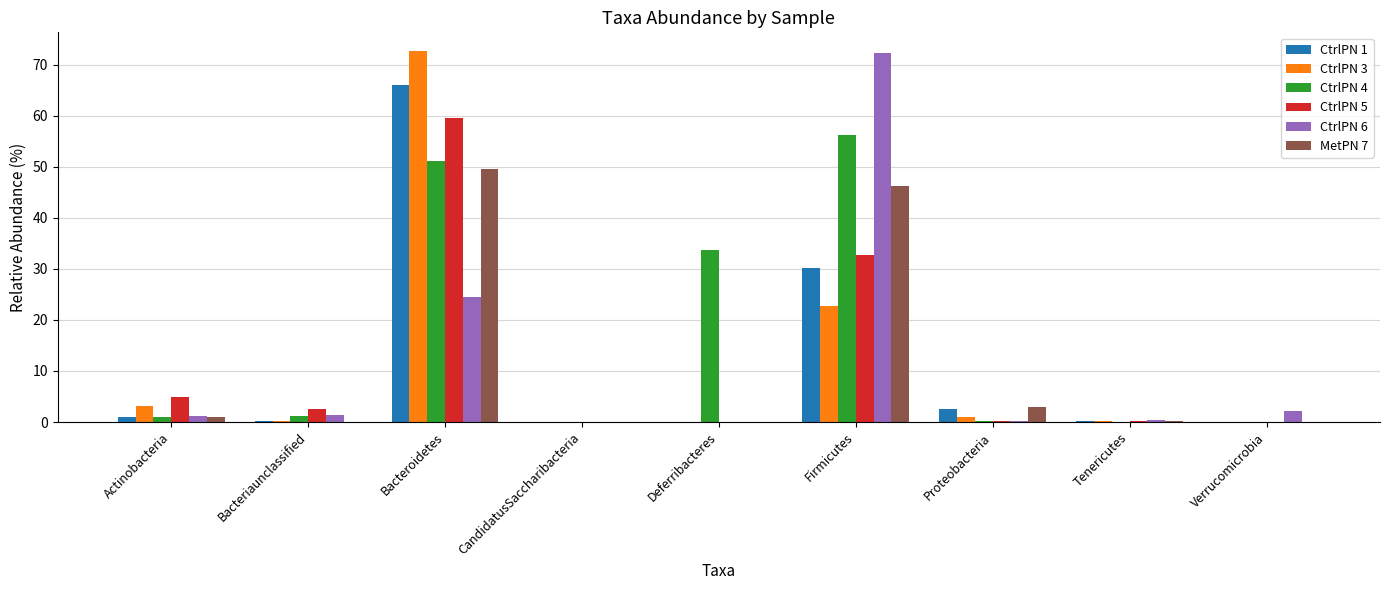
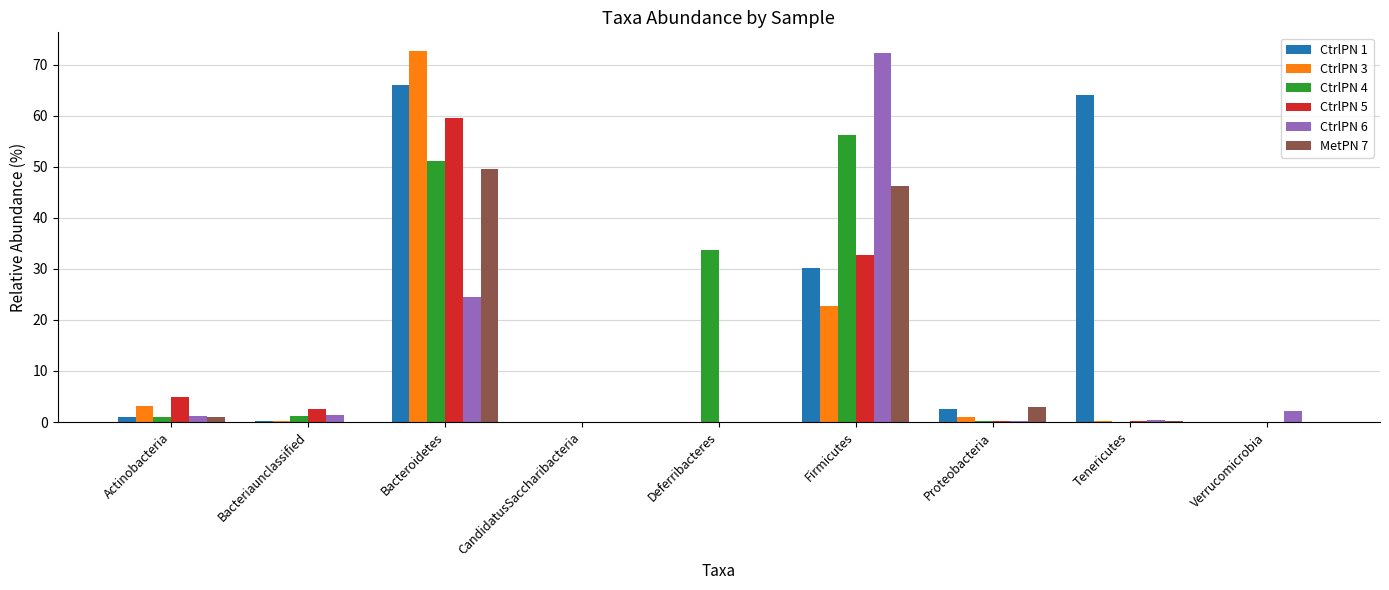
  {
    "CtrlPN 1": {
      "Actinobacteria": 1,
      "Bacteroidetes": 66,
      "Deferribacteres": 0,
      "Firmicutes": 30,
      "Proteobacteria": 3,
-     "Tenericutes": 0,
+     "Tenericutes": 64,
      "Verrucomicrobia": 0
    },
    "CtrlPN 3": {
      "Actinobacteria": 3,
      "Bacteroidetes": 73,
      "Deferribacteres": 0,
      "Firmicutes": 23,
      "Proteobacteria": 1,
      "Verrucomicrobia": 0
    },
    "CtrlPN 4": {
      "Actinobacteria": 1,
      "Bacteriaunclassified": 1,
      "Bacteroidetes": 51,
      "CandidatusSaccharibacteria": 0,
      "Deferribacteres": 34,
      "Firmicutes": 56
    },
    "CtrlPN 5": {
      "Actinobacteria": 5,
      "Bacteriaunclassified": 2,
      "Bacteroidetes": 60,
      "CandidatusSaccharibacteria": 0,
      "Deferribacteres": 0,
      "Firmicutes": 33
    },
    "CtrlPN 6": {
      "Actinobacteria": 1,
      "Bacteriaunclassified": 1,
      "Bacteroidetes": 24,
      "CandidatusSaccharibacteria": 0,
      "Deferribacteres": 0,
      "Firmicutes": 72,
      "Verrucomicrobia": 2
    },
    "MetPN 7": {
      "Actinobacteria": 1,
      "Bacteroidetes": 50,
      "Deferribacteres": 0,
      "Firmicutes": 46,
      "Proteobacteria": 3,
      "Verrucomicrobia": 0
    }
  }
